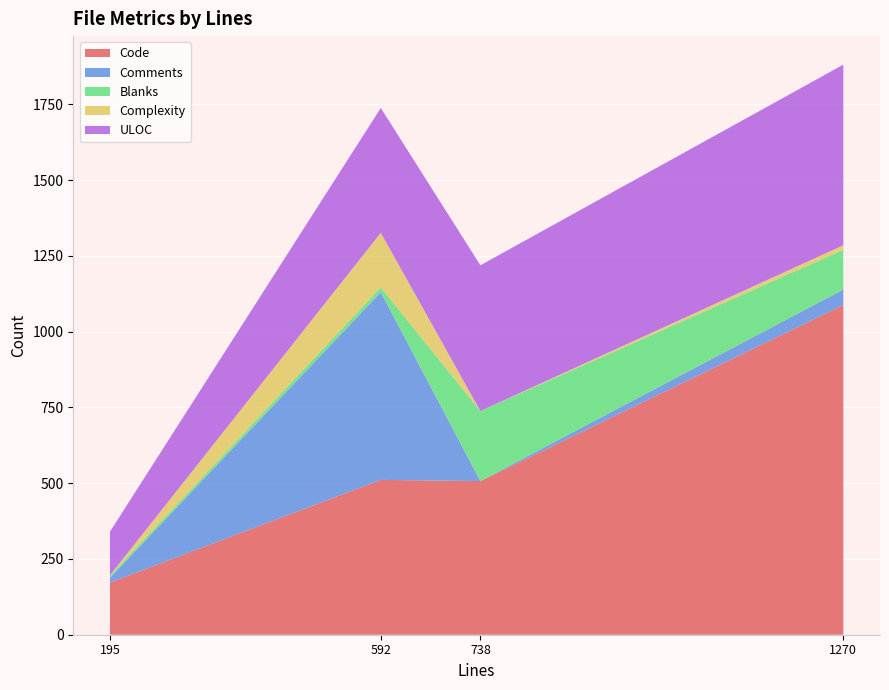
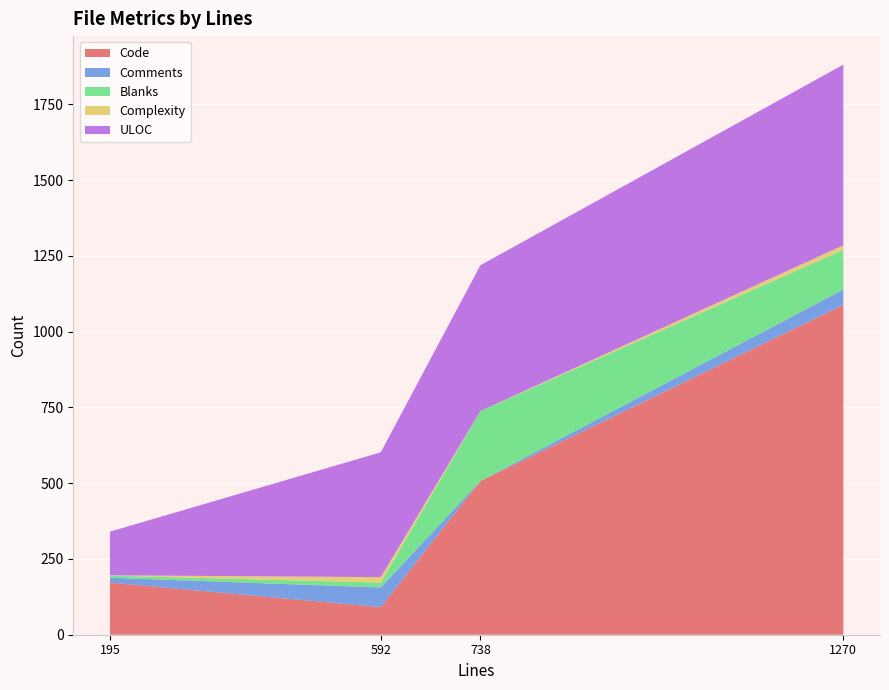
  {
    "Code": {
      "195": 170,
-     "592": 510,
+     "592": 90,
      "1270": 1090
    },
    "Comments": {
-     "592": 620,
+     "592": 70,
      "1270": 50
    },
    "Blanks": {
      "592": 20,
      "1270": 130
    },
    "Complexity": {
-     "592": 180,
+     "592": 20,
      "1270": 20
    },
    "ULOC": {
      "195": 140,
      "592": 410,
      "738": 480,
      "1270": 600
    }
  }
